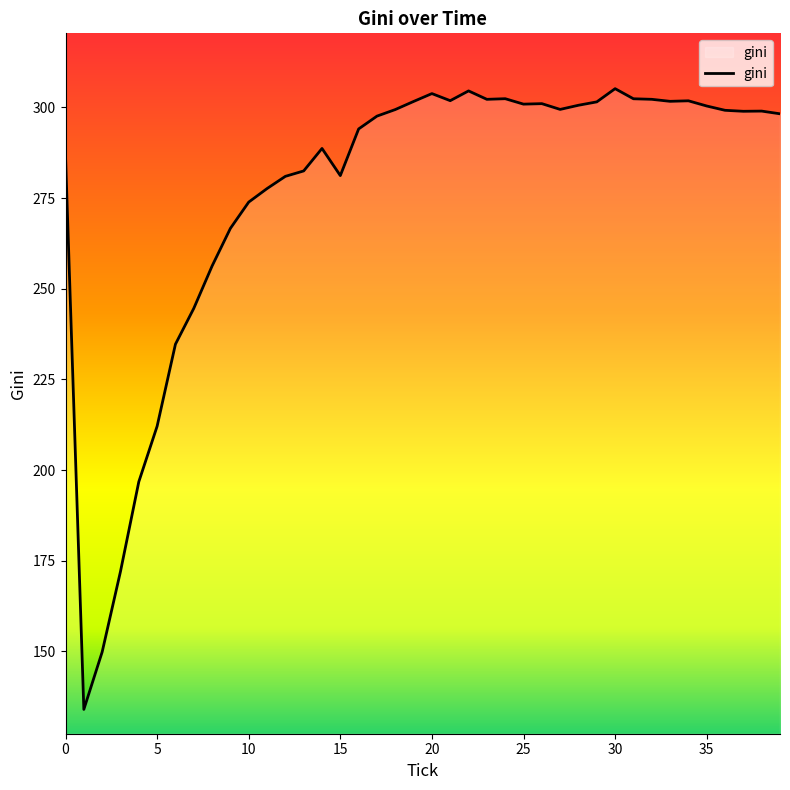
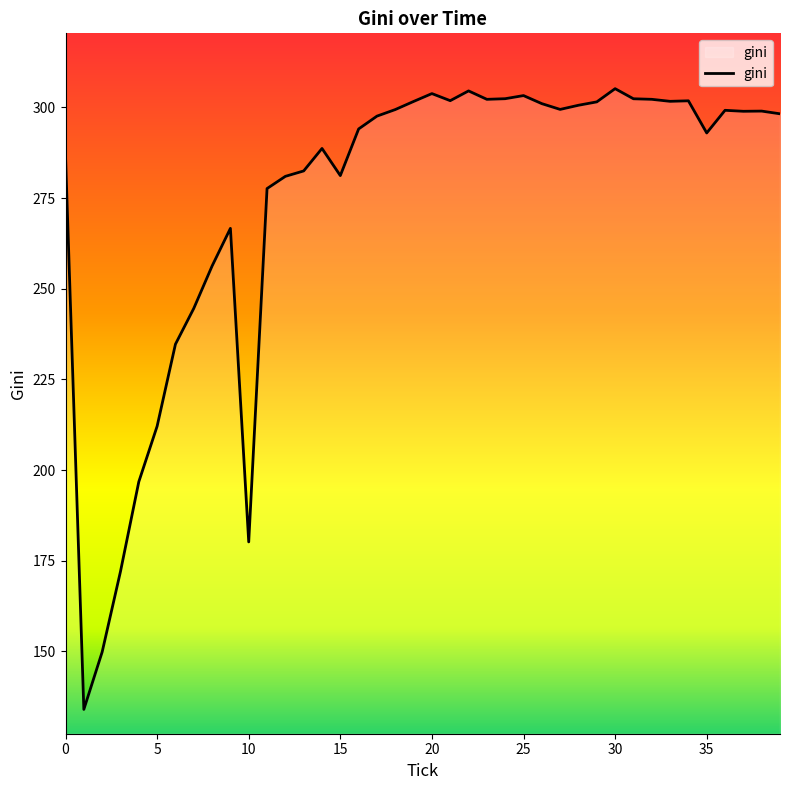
  {
    "0": 287,
    "5": 212,
-   "10": 274,
+   "10": 180,
    "15": 281,
    "20": 304,
-   "25": 301,
+   "25": 303,
    "30": 305,
-   "35": 300
+   "35": 293
  }
